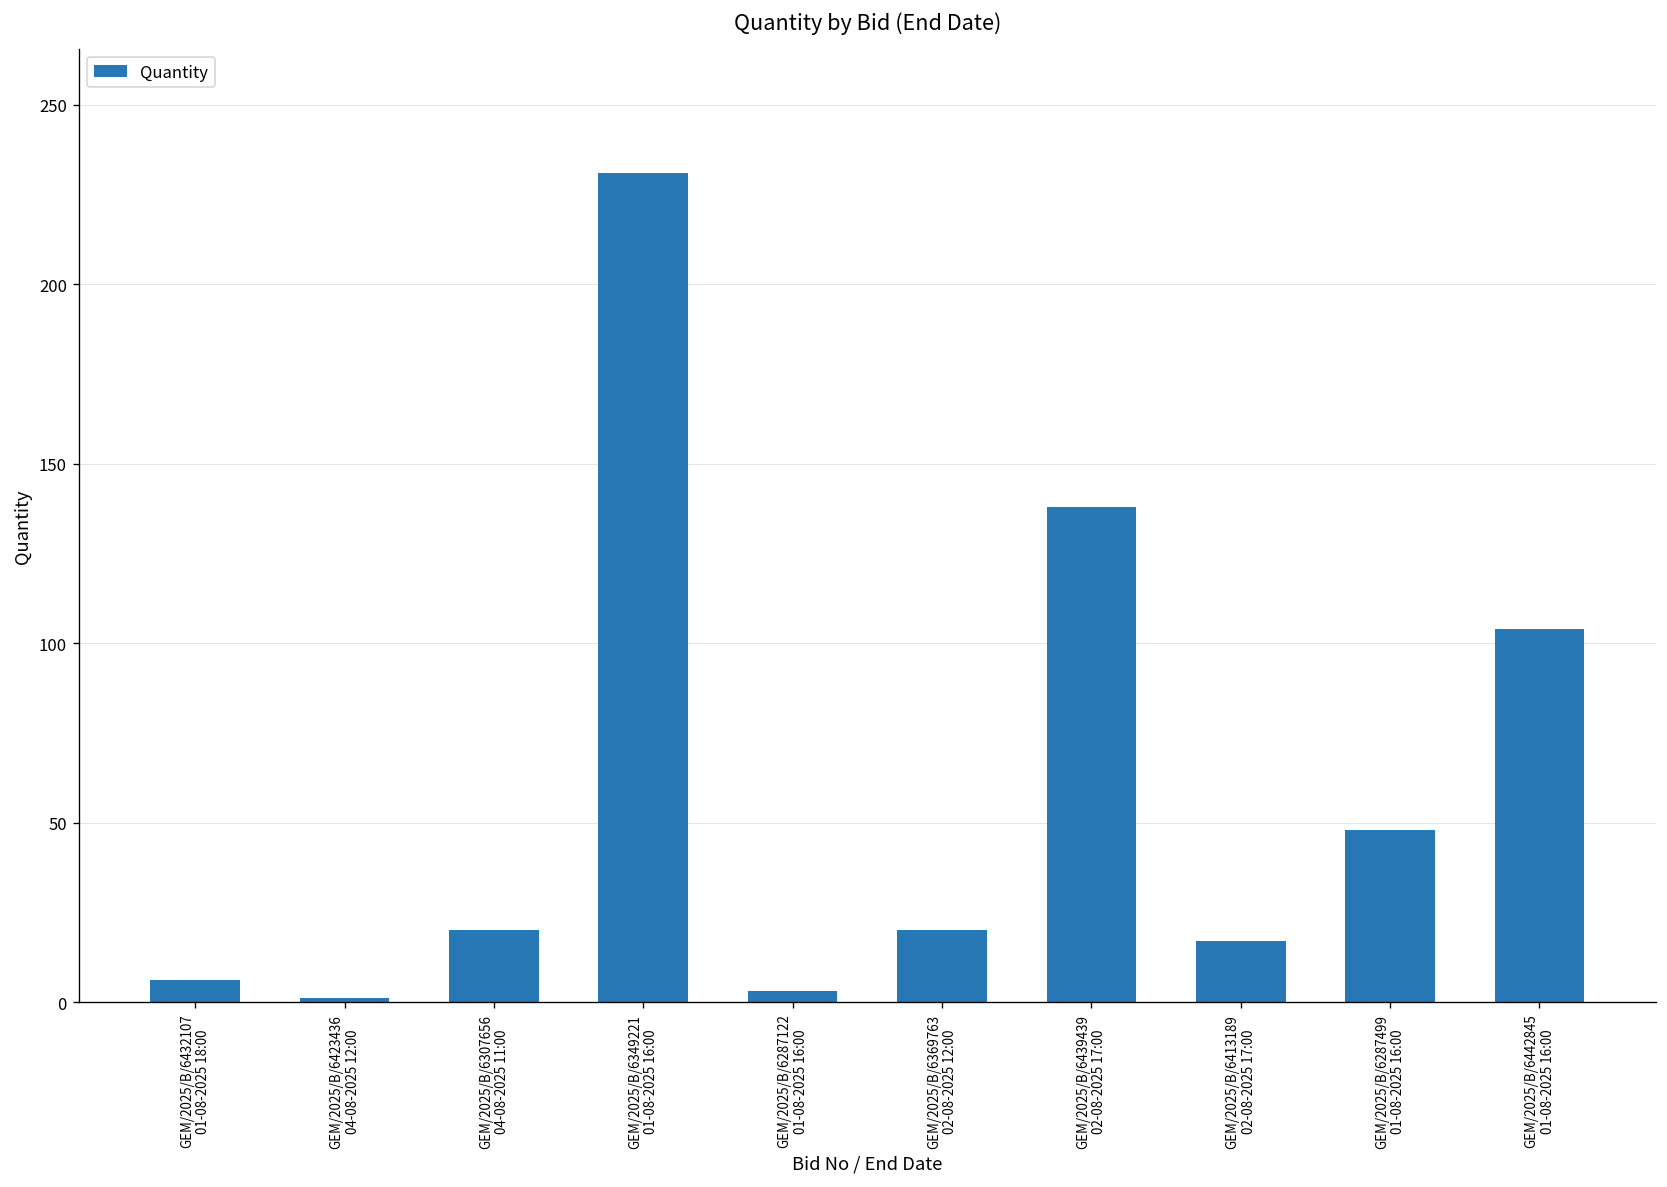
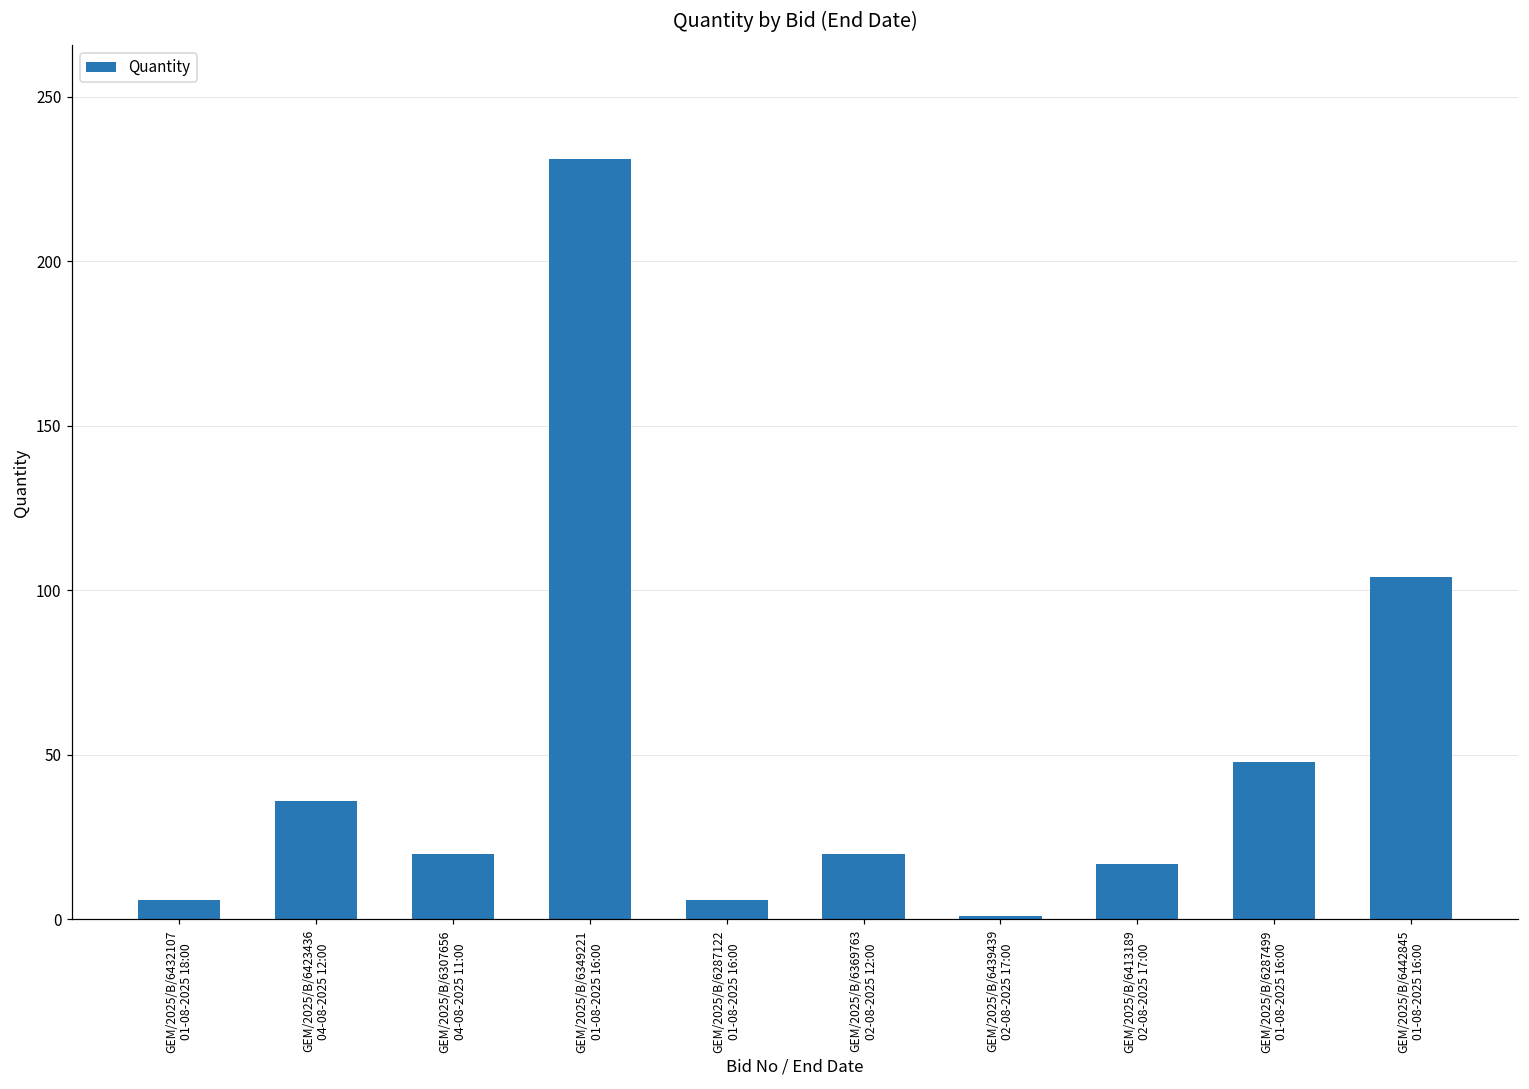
  {
    "GEM/2025/B/6432107 01-08-2025 18:00": 6,
-   "GEM/2025/B/6423436 04-08-2025 12:00": 1,
+   "GEM/2025/B/6423436 04-08-2025 12:00": 36,
    "GEM/2025/B/6307656 04-08-2025 11:00": 20,
    "GEM/2025/B/6349221 01-08-2025 16:00": 231,
-   "GEM/2025/B/6287122 01-08-2025 16:00": 3,
+   "GEM/2025/B/6287122 01-08-2025 16:00": 6,
    "GEM/2025/B/6369763 02-08-2025 12:00": 20,
-   "GEM/2025/B/6439439 02-08-2025 17:00": 138,
+   "GEM/2025/B/6439439 02-08-2025 17:00": 1,
    "GEM/2025/B/6413189 02-08-2025 17:00": 17,
    "GEM/2025/B/6287499 01-08-2025 16:00": 48,
    "GEM/2025/B/6442845 01-08-2025 16:00": 104
  }
